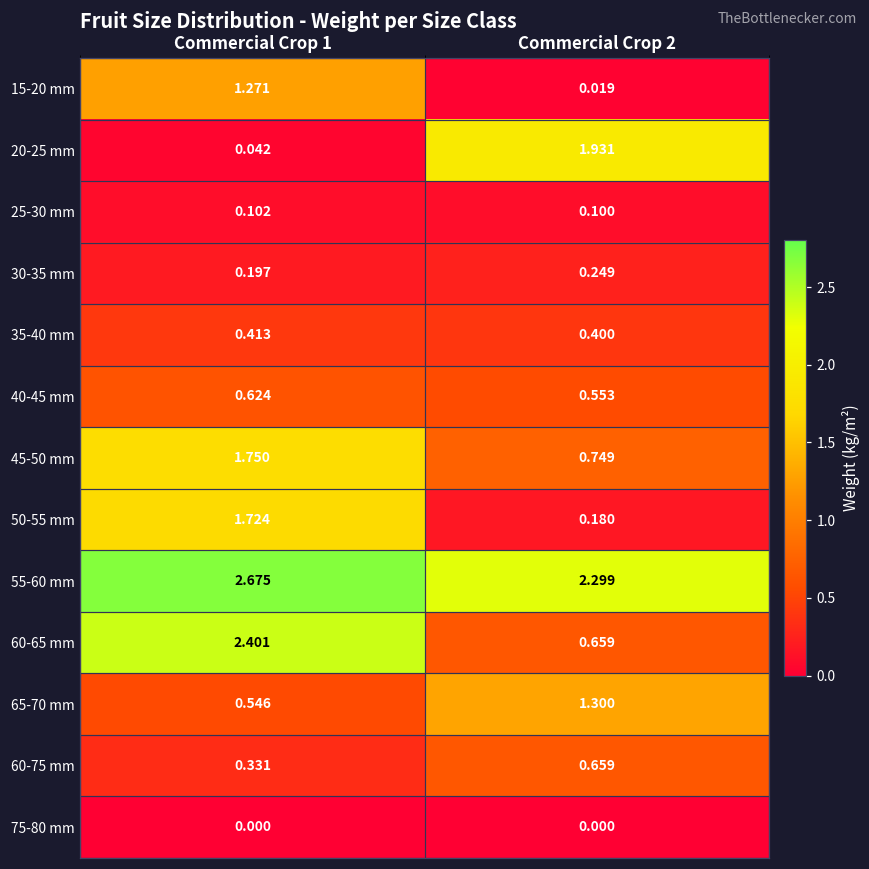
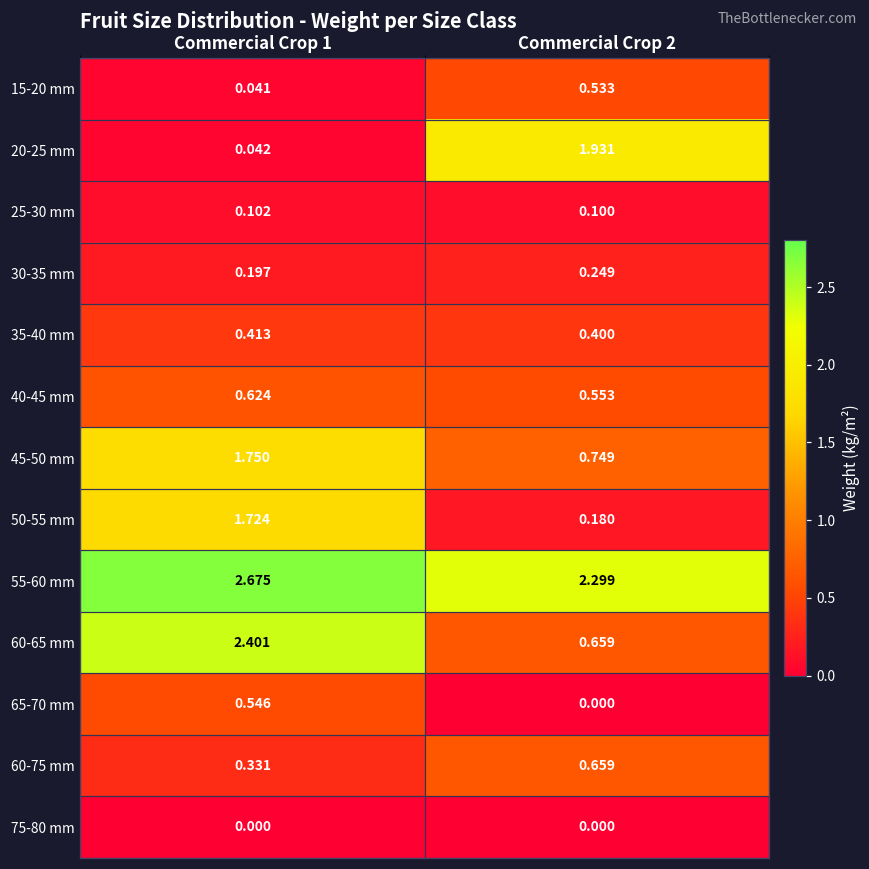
  {
    "15-20 mm": {
-     "Commercial Crop 1": 1.271,
-     "Commercial Crop 2": 0.019
+     "Commercial Crop 1": 0.041,
+     "Commercial Crop 2": 0.533
    },
    "20-25 mm": {
      "Commercial Crop 1": 0.042,
      "Commercial Crop 2": 1.931
    },
    "25-30 mm": {
      "Commercial Crop 1": 0.102,
      "Commercial Crop 2": 0.100
    },
    "30-35 mm": {
      "Commercial Crop 1": 0.197,
      "Commercial Crop 2": 0.249
    },
    "35-40 mm": {
      "Commercial Crop 1": 0.413,
      "Commercial Crop 2": 0.400
    },
    "40-45 mm": {
      "Commercial Crop 1": 0.624,
      "Commercial Crop 2": 0.553
    },
    "45-50 mm": {
      "Commercial Crop 1": 1.750,
      "Commercial Crop 2": 0.749
    },
    "50-55 mm": {
      "Commercial Crop 1": 1.724,
      "Commercial Crop 2": 0.180
    },
    "55-60 mm": {
      "Commercial Crop 1": 2.675,
      "Commercial Crop 2": 2.299
    },
    "60-65 mm": {
      "Commercial Crop 1": 2.401,
      "Commercial Crop 2": 0.659
    },
    "65-70 mm": {
      "Commercial Crop 1": 0.546,
-     "Commercial Crop 2": 1.300
+     "Commercial Crop 2": 0.000
    },
    "60-75 mm": {
      "Commercial Crop 1": 0.331,
      "Commercial Crop 2": 0.659
    },
    "75-80 mm": {
      "Commercial Crop 1": 0.000,
      "Commercial Crop 2": 0.000
    }
  }
